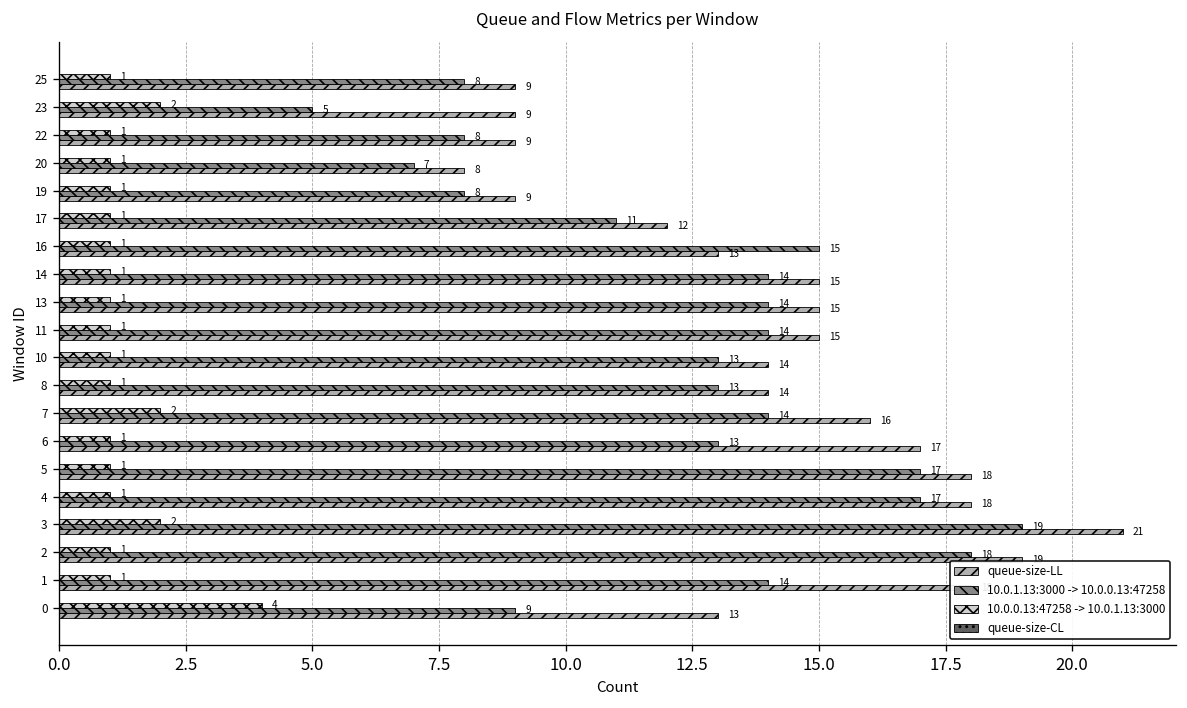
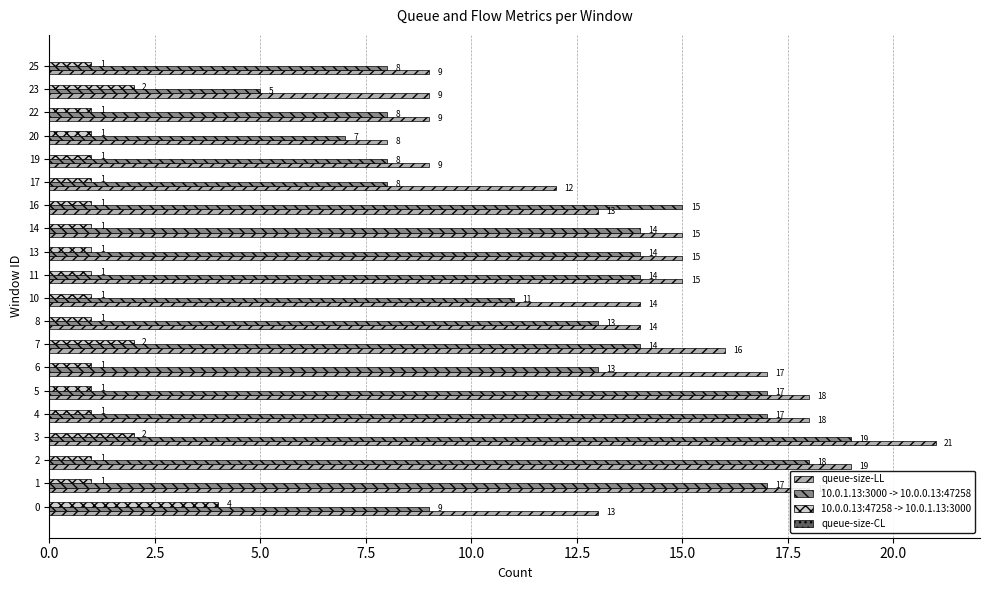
  {
    "10.0.1.13:3000 -> 10.0.0.13:47258": {
      "25": 8,
      "23": 5,
      "22": 8,
      "20": 7,
      "19": 8,
-     "17": 11,
+     "17": 8,
      "16": 15,
      "14": 14,
      "13": 14,
      "11": 14,
-     "10": 13,
+     "10": 11,
      "8": 13,
      "7": 14,
      "6": 13,
      "5": 17,
      "4": 17,
      "3": 19,
      "2": 18,
-     "1": 14,
+     "1": 17,
      "0": 9
    },
    "queue-size-CL": {
      "25": 0.0,
      "23": 0.0,
      "22": 0.0,
      "20": 0.0,
      "19": 0.0,
      "17": 0.0,
      "16": 0.0,
      "14": 0.0,
      "13": 0.0,
      "11": 0.0,
      "10": 0.0,
      "8": 0.0,
      "7": 0.0,
      "6": 0.0,
      "5": 0.0,
      "4": 0.0,
      "3": 0.0,
      "2": 0.0,
      "1": 0.0,
      "0": 0.0
    }
  }
